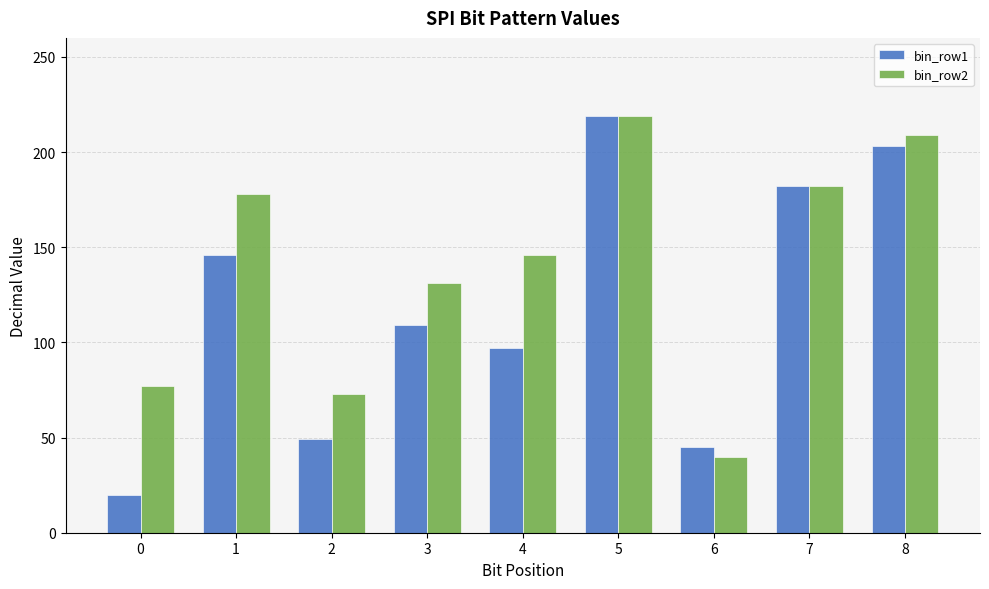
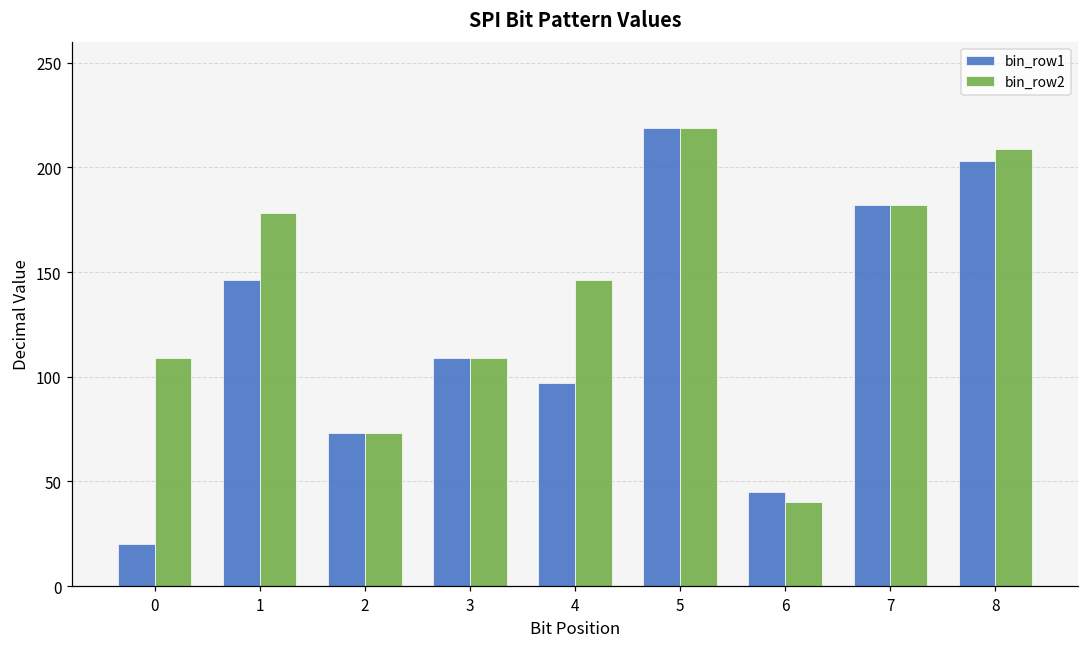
  {
    "bin_row1": {
      "0": 20,
      "1": 146,
-     "2": 49,
+     "2": 73,
      "3": 109,
      "4": 97,
      "5": 219,
      "6": 45,
      "7": 182,
      "8": 203
    },
    "bin_row2": {
-     "0": 77,
+     "0": 109,
      "1": 178,
      "2": 73,
-     "3": 131,
+     "3": 109,
      "4": 146,
      "5": 219,
      "6": 40,
      "7": 182,
      "8": 209
    }
  }
